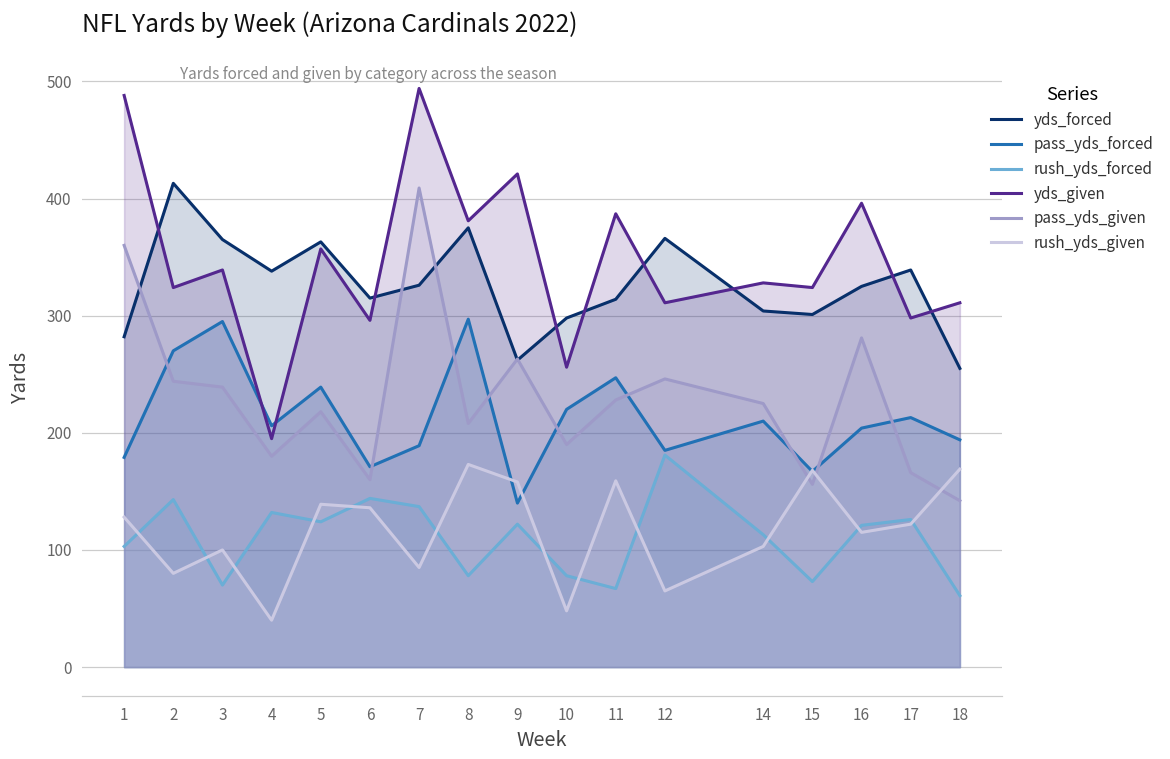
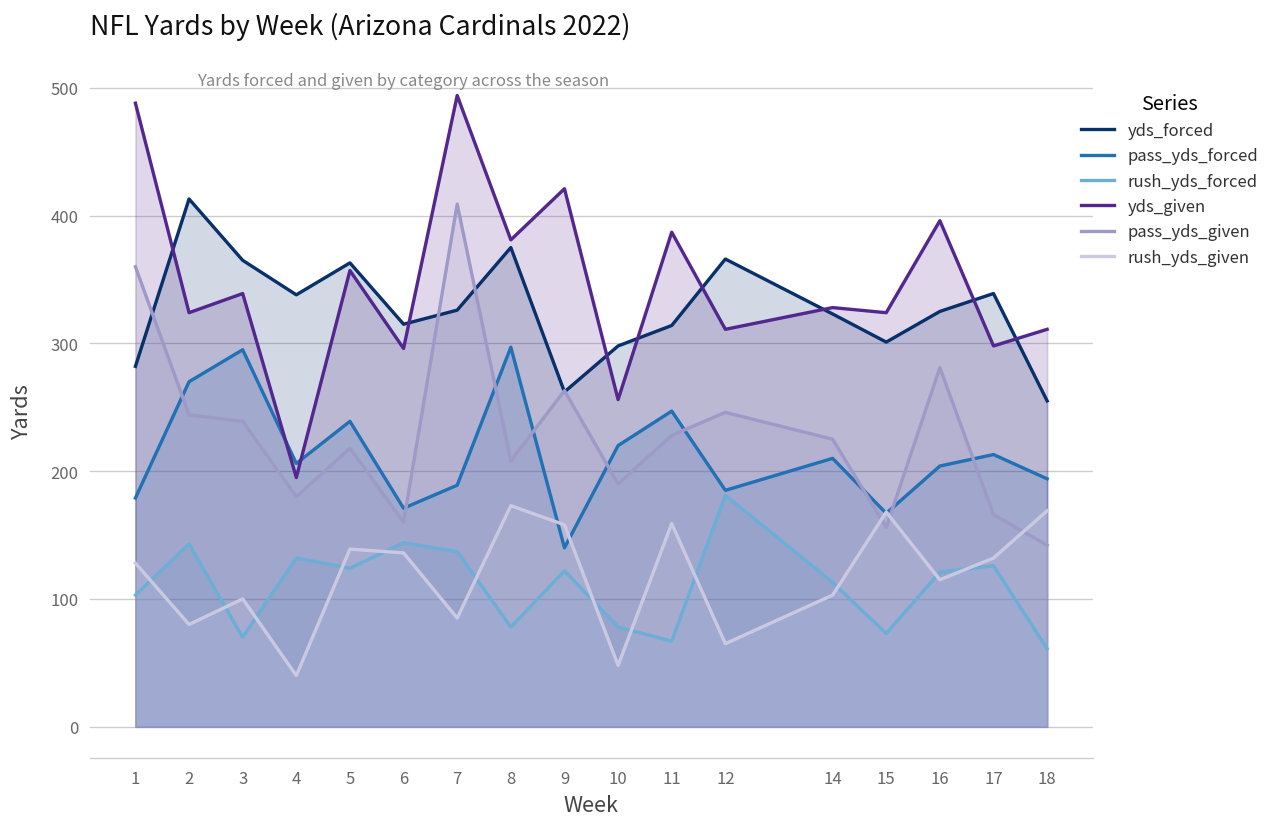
  {
    "yds_forced": {
      "1": 282,
      "2": 413,
      "3": 365,
      "4": 338,
      "5": 363,
      "6": 315,
      "7": 326,
      "8": 375,
      "10": 298,
      "11": 314,
      "12": 366,
-     "14": 304,
+     "14": 323,
      "15": 301,
      "16": 325,
      "17": 339,
      "18": 255
    },
    "pass_yds_forced": {
      "1": 179,
      "2": 270,
      "3": 295,
      "4": 206,
      "5": 239,
      "6": 171,
      "7": 189,
      "8": 297,
      "9": 140,
      "10": 220,
      "11": 247,
      "12": 185,
      "14": 210,
      "16": 204,
      "17": 213,
      "18": 194
    },
    "yds_given": {
      "1": 488,
      "2": 324,
      "3": 339,
      "4": 195,
      "5": 357,
      "6": 296,
      "7": 494,
      "8": 381,
      "9": 421,
      "10": 256,
      "11": 387,
      "12": 311,
      "14": 328,
      "15": 324,
      "16": 396,
      "17": 298,
      "18": 311
    },
    "rush_yds_given": {
      "1": 128,
      "2": 80,
      "3": 100,
      "4": 40,
      "5": 139,
      "6": 136,
      "7": 85,
      "8": 173,
      "9": 158,
      "10": 48,
      "11": 159,
      "12": 65,
      "14": 103,
      "16": 115,
-     "17": 122,
+     "17": 132,
      "18": 169
    }
  }
